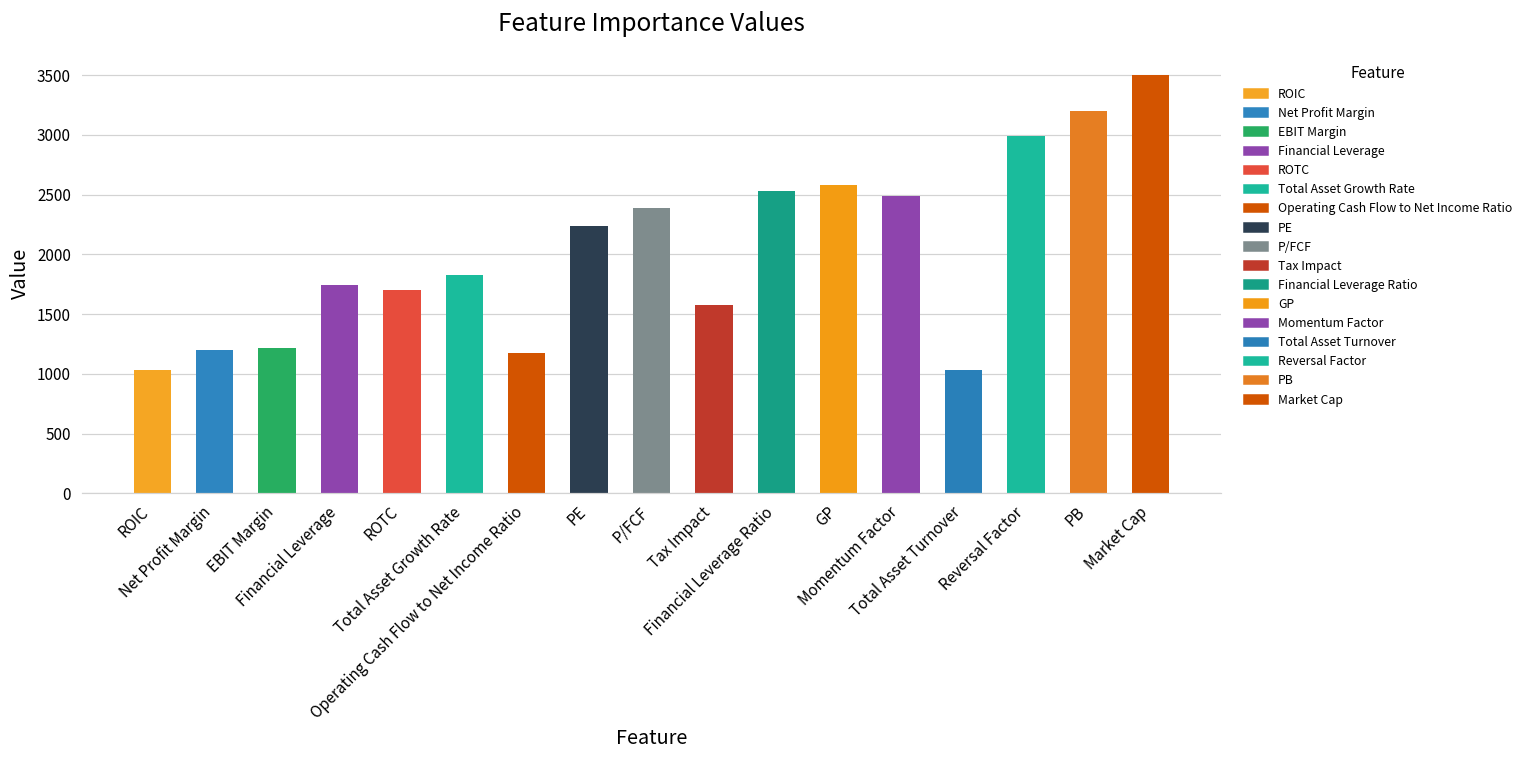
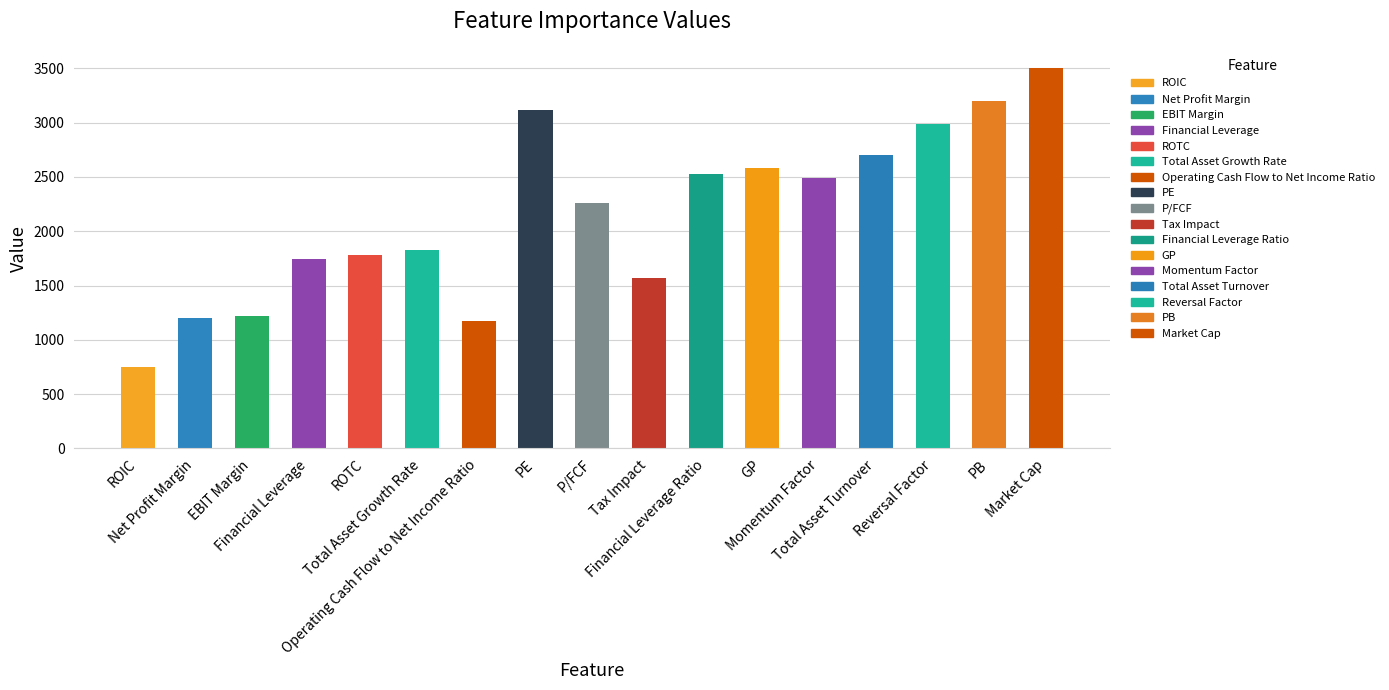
  {
-   "ROIC": 1030,
+   "ROIC": 750,
    "Net Profit Margin": 1200,
    "EBIT Margin": 1220,
    "Financial Leverage": 1750,
-   "ROTC": 1700,
+   "ROTC": 1780,
    "Total Asset Growth Rate": 1830,
    "Operating Cash Flow to Net Income Ratio": 1170,
-   "PE": 2240,
-   "P/FCF": 2390,
+   "PE": 3110,
+   "P/FCF": 2260,
    "Tax Impact": 1570,
    "Financial Leverage Ratio": 2530,
    "GP": 2580,
    "Momentum Factor": 2490,
-   "Total Asset Turnover": 1030,
+   "Total Asset Turnover": 2700,
    "Reversal Factor": 2990,
    "PB": 3200,
    "Market Cap": 3510
  }
